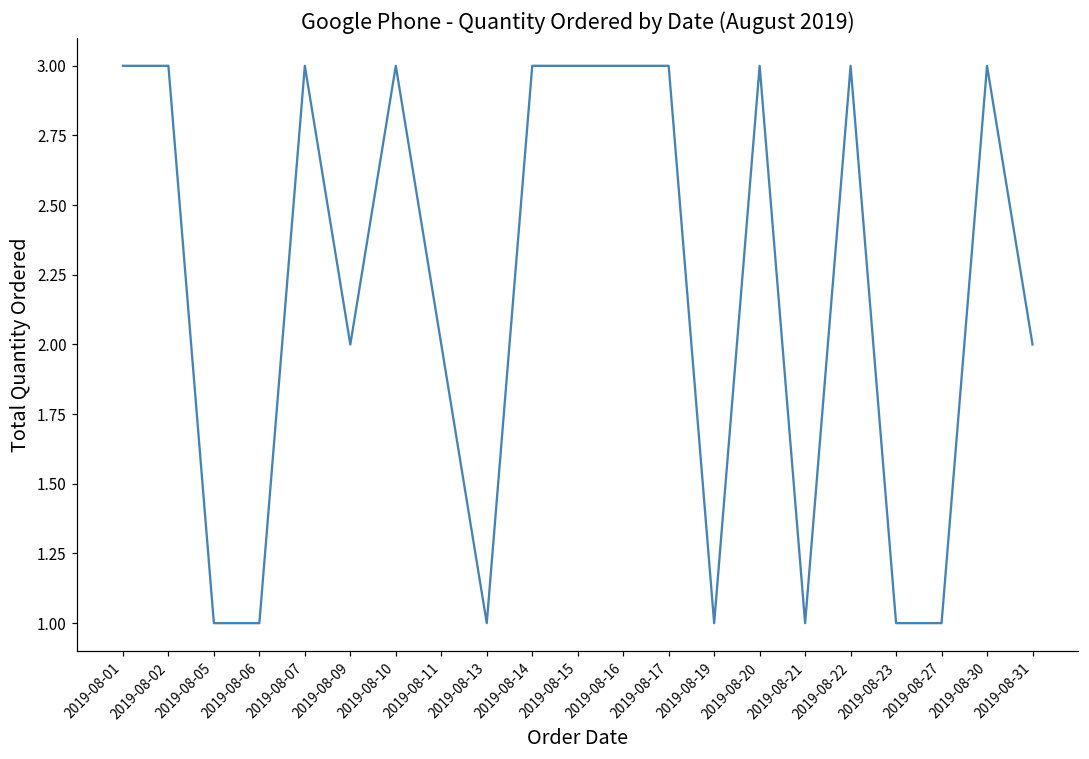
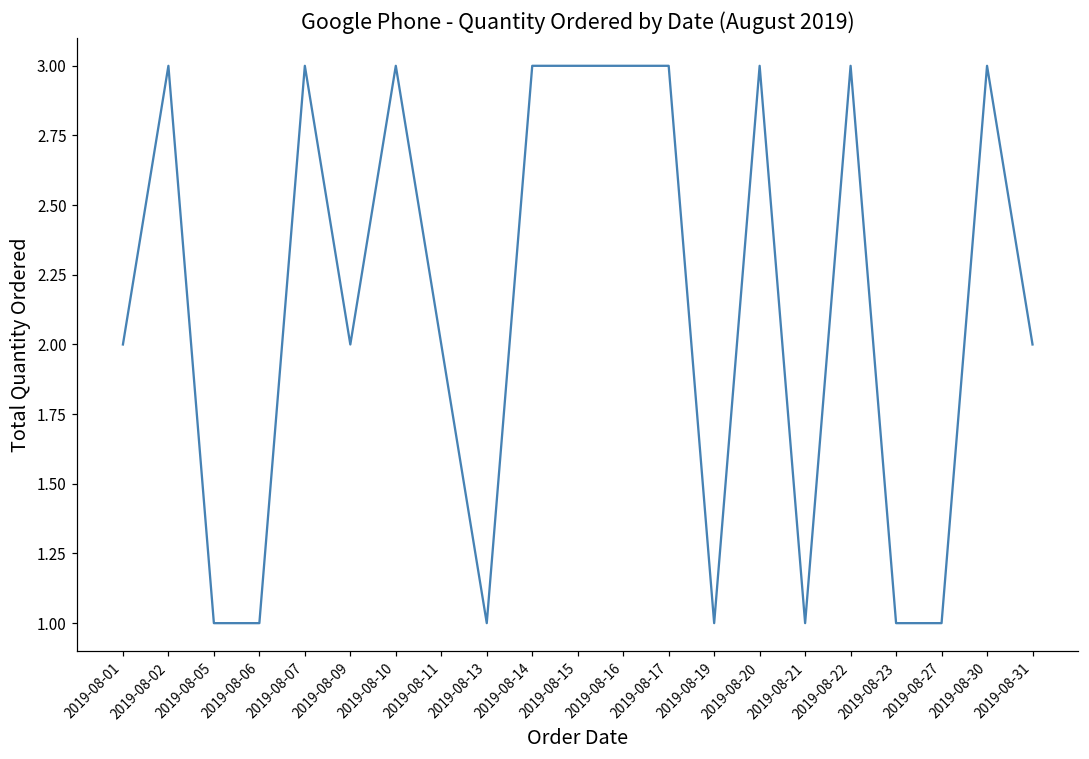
  {
-   "2019-08-01": 3,
+   "2019-08-01": 2,
    "2019-08-02": 3,
    "2019-08-05": 1,
    "2019-08-06": 1,
    "2019-08-07": 3,
    "2019-08-09": 2,
    "2019-08-10": 3,
    "2019-08-11": 2,
    "2019-08-13": 1,
    "2019-08-14": 3,
    "2019-08-15": 3,
    "2019-08-16": 3,
    "2019-08-17": 3,
    "2019-08-19": 1,
    "2019-08-20": 3,
    "2019-08-21": 1,
    "2019-08-22": 3,
    "2019-08-23": 1,
    "2019-08-27": 1,
    "2019-08-30": 3,
    "2019-08-31": 2
  }
